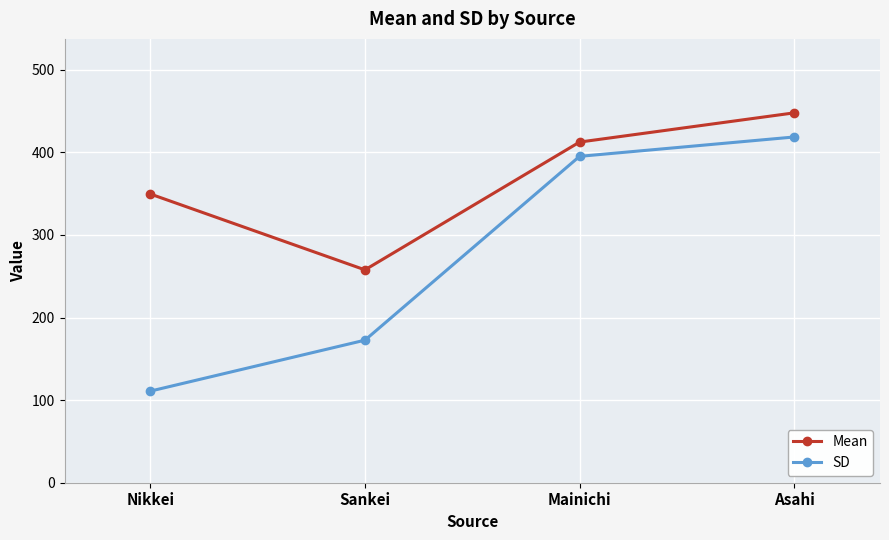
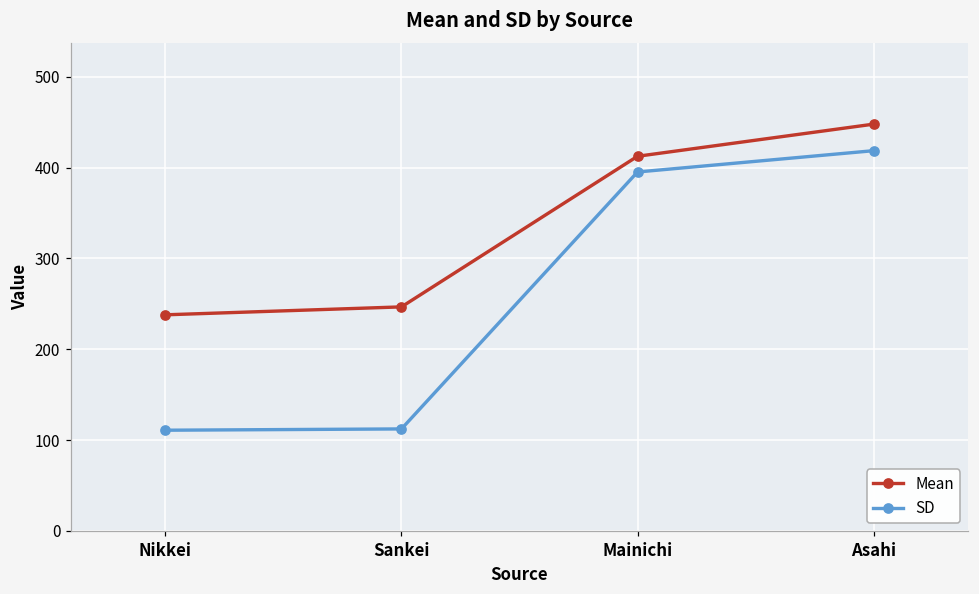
  {
    "Mean": {
-     "Nikkei": 350,
-     "Sankei": 260,
+     "Nikkei": 240,
+     "Sankei": 250,
      "Mainichi": 410,
      "Asahi": 450
    },
    "SD": {
      "Nikkei": 110,
-     "Sankei": 170,
+     "Sankei": 110,
      "Mainichi": 400,
      "Asahi": 420
    }
  }
